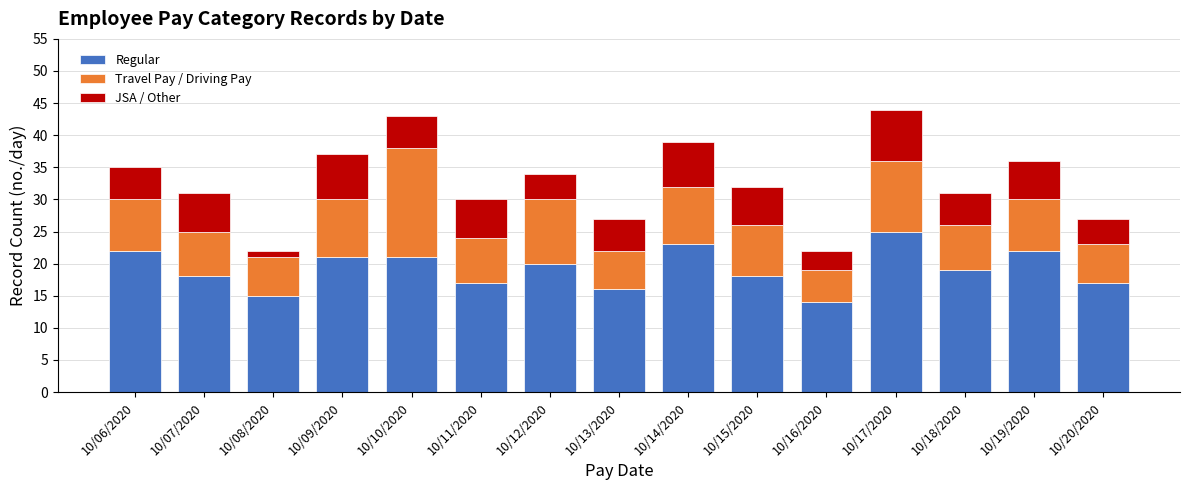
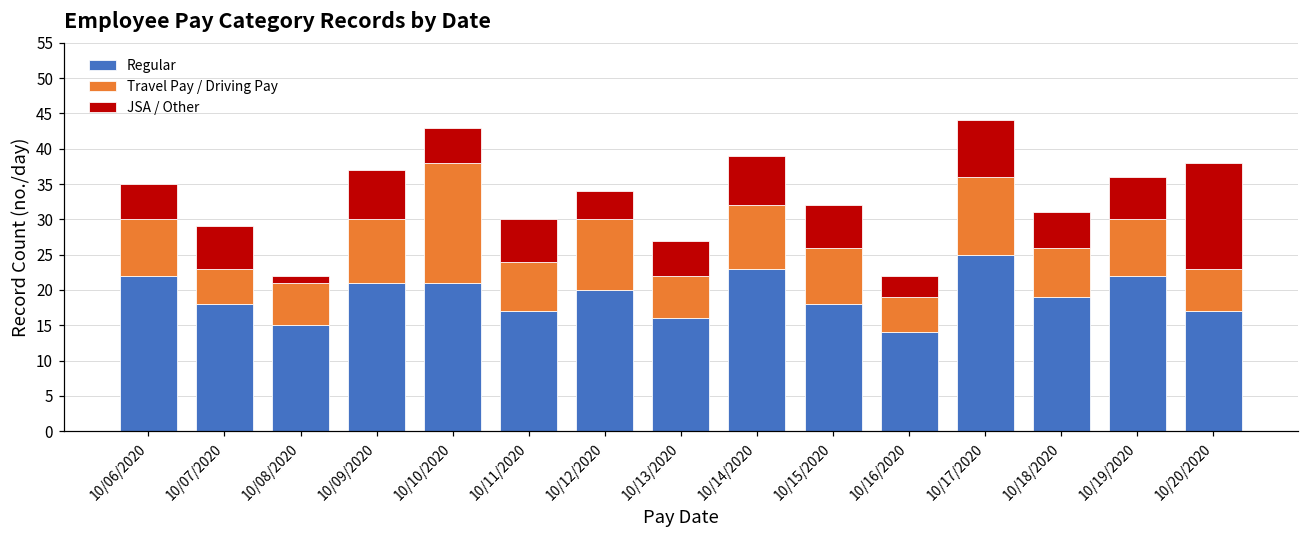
  {
    "Regular": {
      "10/06/2020": 22,
      "10/07/2020": 18,
      "10/08/2020": 15,
      "10/09/2020": 21,
      "10/10/2020": 21,
      "10/11/2020": 17,
      "10/12/2020": 20,
      "10/13/2020": 16,
      "10/14/2020": 23,
      "10/15/2020": 18,
      "10/16/2020": 14,
      "10/17/2020": 25,
      "10/18/2020": 19,
      "10/19/2020": 22,
      "10/20/2020": 17
    },
    "Travel Pay / Driving Pay": {
      "10/06/2020": 8,
-     "10/07/2020": 7,
+     "10/07/2020": 5,
      "10/08/2020": 6,
      "10/09/2020": 9,
      "10/10/2020": 17,
      "10/11/2020": 7,
      "10/12/2020": 10,
      "10/13/2020": 6,
      "10/14/2020": 9,
      "10/15/2020": 8,
      "10/16/2020": 5,
      "10/17/2020": 11,
      "10/18/2020": 7,
      "10/19/2020": 8,
      "10/20/2020": 6
    },
    "JSA / Other": {
      "10/06/2020": 5,
      "10/07/2020": 6,
      "10/08/2020": 1,
      "10/09/2020": 7,
      "10/10/2020": 5,
      "10/11/2020": 6,
      "10/12/2020": 4,
      "10/13/2020": 5,
      "10/14/2020": 7,
      "10/15/2020": 6,
      "10/16/2020": 3,
      "10/17/2020": 8,
      "10/18/2020": 5,
      "10/19/2020": 6,
-     "10/20/2020": 4
+     "10/20/2020": 15
    }
  }
